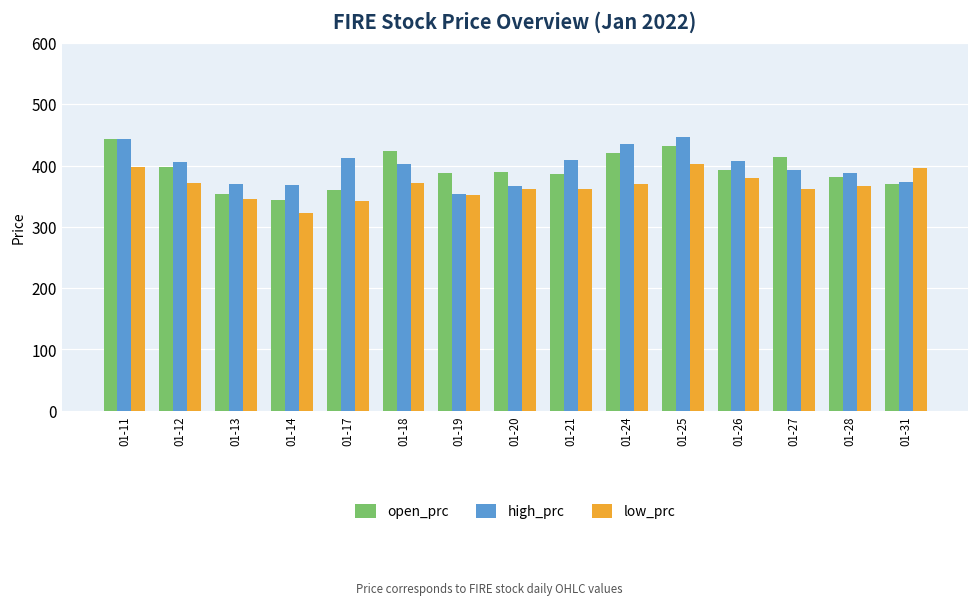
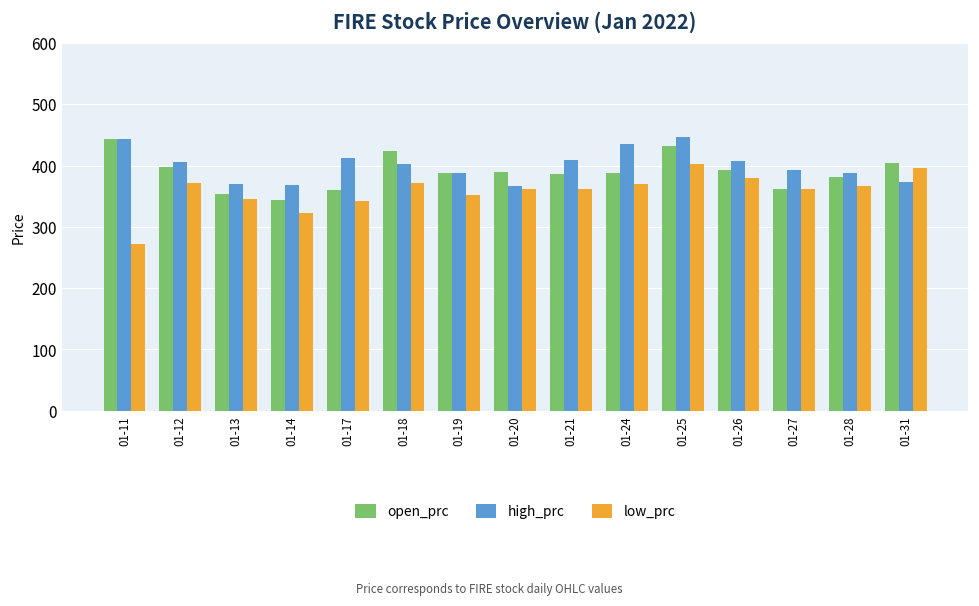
  {
    "open_prc": {
      "01-11": 440,
      "01-12": 400,
      "01-13": 350,
      "01-14": 340,
      "01-17": 360,
      "01-18": 420,
      "01-19": 390,
      "01-20": 390,
      "01-21": 390,
-     "01-24": 420,
+     "01-24": 390,
      "01-25": 430,
      "01-26": 390,
-     "01-27": 410,
+     "01-27": 360,
      "01-28": 380,
-     "01-31": 370
+     "01-31": 400
    },
    "high_prc": {
      "01-11": 440,
      "01-12": 410,
      "01-13": 370,
      "01-14": 370,
      "01-17": 410,
      "01-18": 400,
-     "01-19": 350,
+     "01-19": 390,
      "01-20": 370,
      "01-21": 410,
      "01-24": 440,
      "01-25": 450,
      "01-26": 410,
      "01-27": 390,
      "01-28": 390,
      "01-31": 370
    },
    "low_prc": {
-     "01-11": 400,
+     "01-11": 270,
      "01-12": 370,
      "01-13": 350,
      "01-14": 320,
      "01-17": 340,
      "01-18": 370,
      "01-19": 350,
      "01-20": 360,
      "01-21": 360,
      "01-24": 370,
      "01-25": 400,
      "01-26": 380,
      "01-27": 360,
      "01-28": 370,
      "01-31": 400
    }
  }
